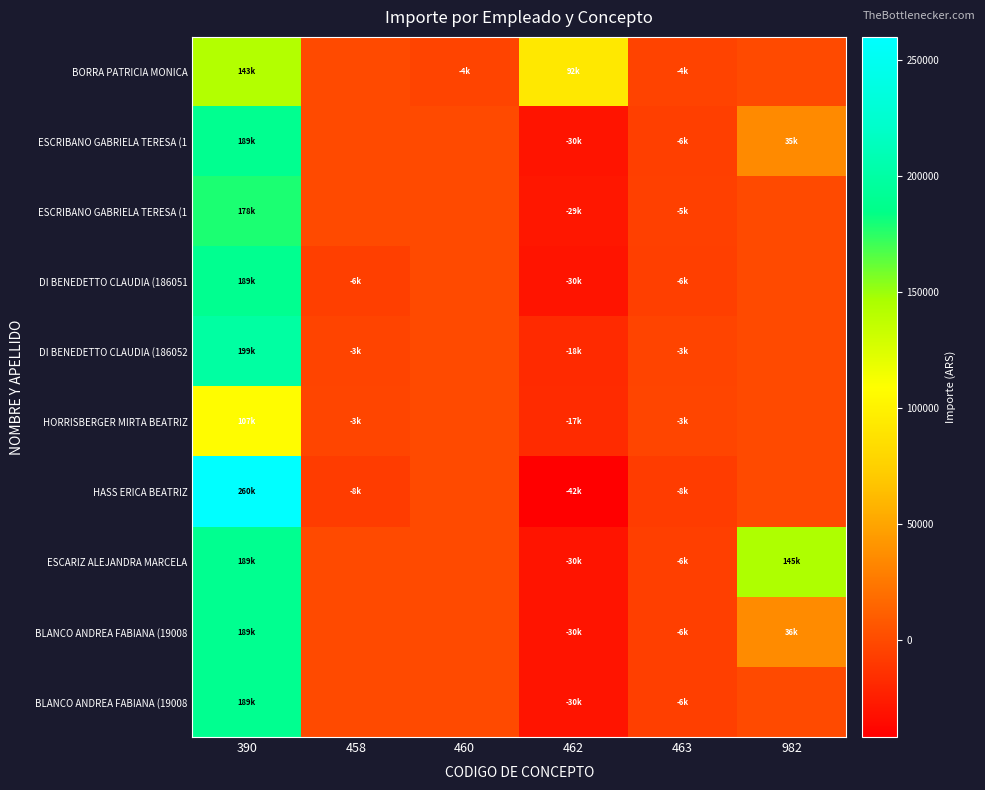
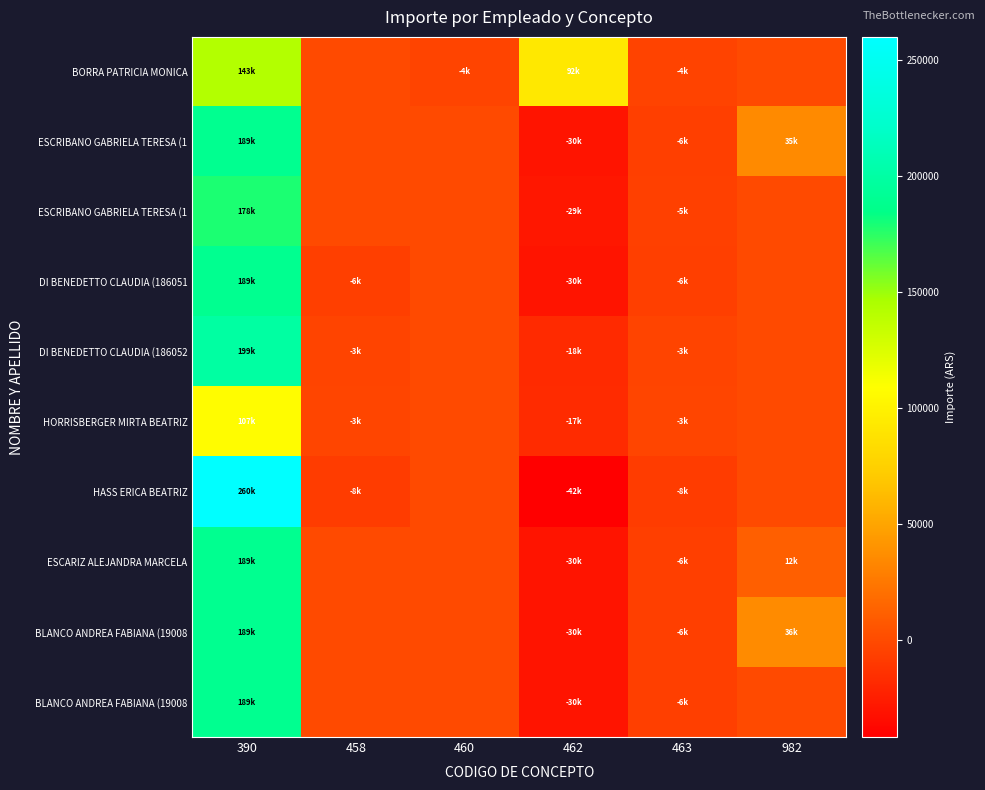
  {
    "BORRA PATRICIA MONICA": {
      "390": "143k",
      "460": "-4k",
      "462": "92k",
      "463": "-4k"
    },
    "DI BENEDETTO CLAUDIA (186051": {
      "390": "189k",
      "458": "-6k",
      "462": "-30k",
      "463": "-6k"
    },
    "DI BENEDETTO CLAUDIA (186052": {
      "390": "199k",
      "458": "-3k",
      "462": "-18k",
      "463": "-3k"
    },
    "HORRISBERGER MIRTA BEATRIZ": {
      "390": "107k",
      "458": "-3k",
      "462": "-17k",
      "463": "-3k"
    },
    "HASS ERICA BEATRIZ": {
      "390": "260k",
      "458": "-8k",
      "462": "-42k",
      "463": "-8k"
    },
    "ESCARIZ ALEJANDRA MARCELA": {
      "390": "189k",
      "462": "-30k",
      "463": "-6k",
-     "982": "145k"
+     "982": "12k"
    }
  }
